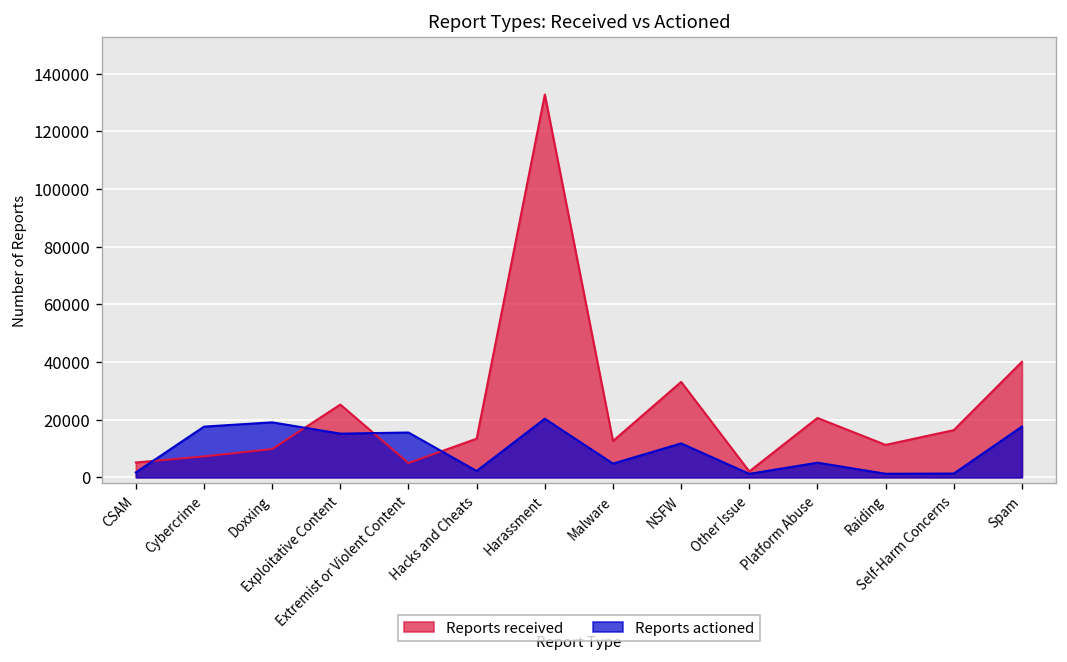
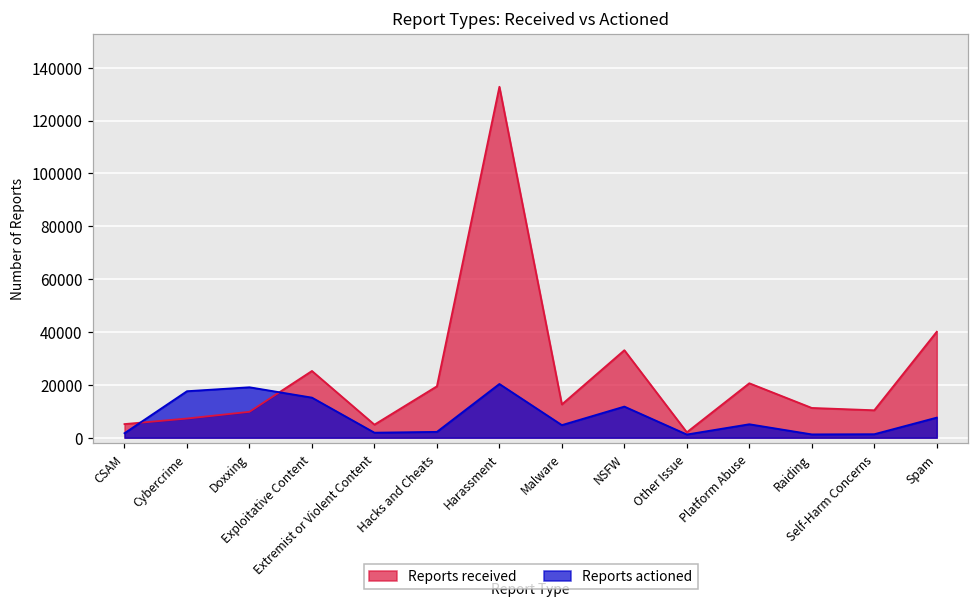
  {
    "Reports received": {
      "CSAM": 5000,
      "Cybercrime": 7000,
      "Doxxing": 10000,
      "Exploitative Content": 25000,
      "Extremist or Violent Content": 5000,
-     "Hacks and Cheats": 13000,
+     "Hacks and Cheats": 19000,
      "Harassment": 133000,
      "Malware": 13000,
      "NSFW": 33000,
      "Platform Abuse": 21000,
      "Raiding": 11000,
-     "Self-Harm Concerns": 16000,
+     "Self-Harm Concerns": 10000,
      "Spam": 40000
    },
    "Reports actioned": {
      "CSAM": 2000,
      "Cybercrime": 18000,
      "Doxxing": 19000,
      "Exploitative Content": 15000,
-     "Extremist or Violent Content": 16000,
+     "Extremist or Violent Content": 2000,
      "Hacks and Cheats": 2000,
      "Harassment": 20000,
      "Malware": 5000,
      "NSFW": 12000,
      "Platform Abuse": 5000,
      "Raiding": 1000,
      "Self-Harm Concerns": 1000,
-     "Spam": 18000
+     "Spam": 8000
    }
  }
